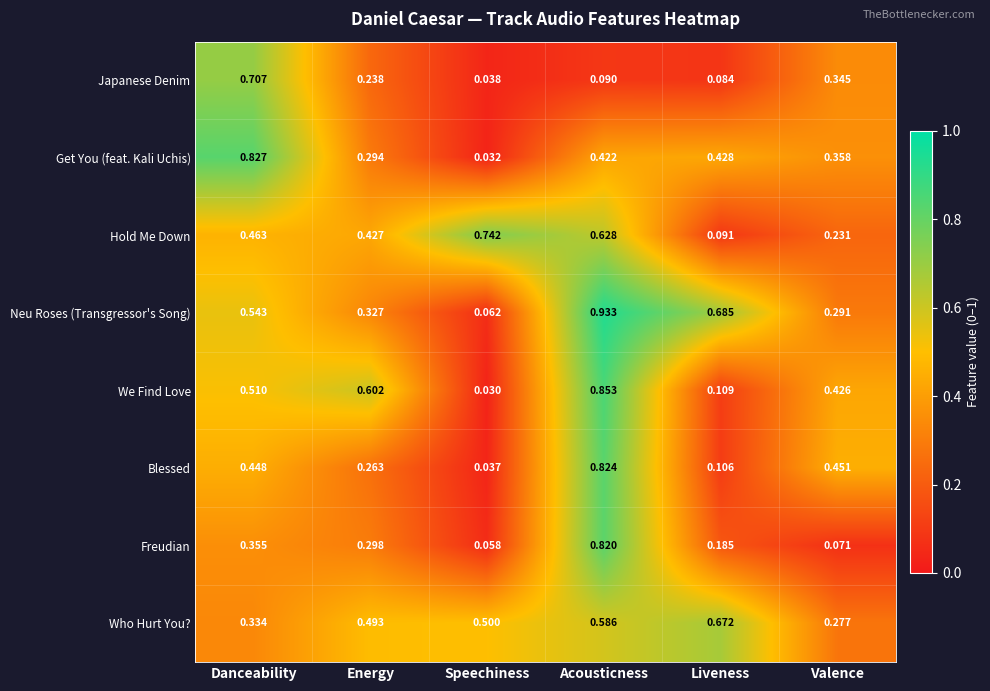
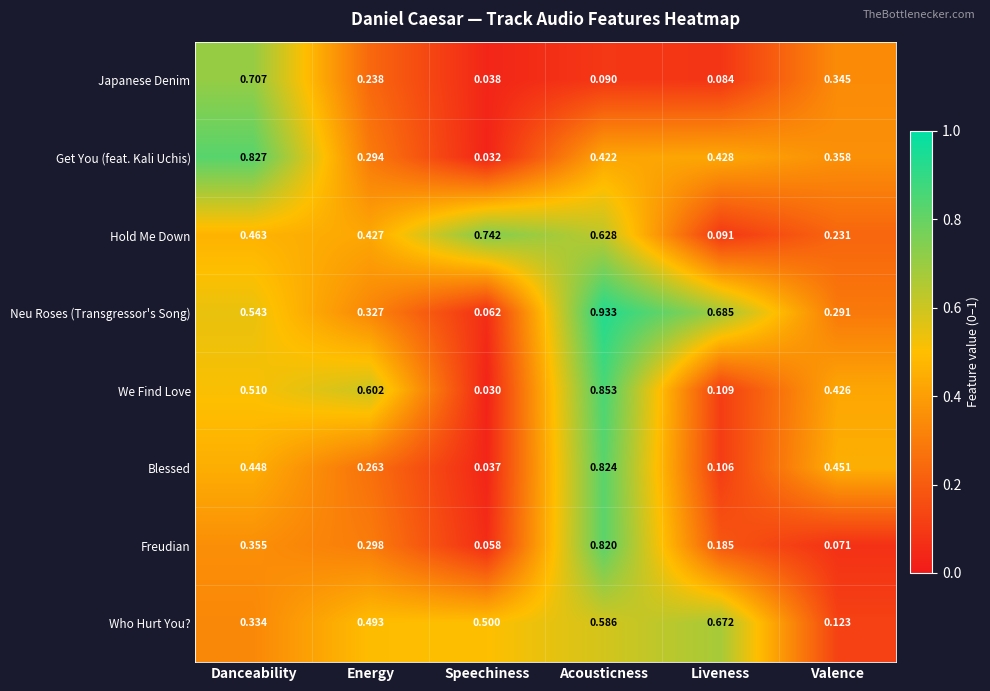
  {
    "Japanese Denim": {
      "Danceability": 0.707,
      "Energy": 0.238,
      "Speechiness": 0.038,
      "Acousticness": 0.090,
      "Liveness": 0.084,
      "Valence": 0.345
    },
    "Get You (feat. Kali Uchis)": {
      "Danceability": 0.827,
      "Energy": 0.294,
      "Speechiness": 0.032,
      "Acousticness": 0.422,
      "Liveness": 0.428,
      "Valence": 0.358
    },
    "Hold Me Down": {
      "Danceability": 0.463,
      "Energy": 0.427,
      "Speechiness": 0.742,
      "Acousticness": 0.628,
      "Liveness": 0.091,
      "Valence": 0.231
    },
    "Neu Roses (Transgressor's Song)": {
      "Danceability": 0.543,
      "Energy": 0.327,
      "Speechiness": 0.062,
      "Acousticness": 0.933,
      "Liveness": 0.685,
      "Valence": 0.291
    },
    "We Find Love": {
      "Danceability": 0.510,
      "Energy": 0.602,
      "Speechiness": 0.030,
      "Acousticness": 0.853,
      "Liveness": 0.109,
      "Valence": 0.426
    },
    "Blessed": {
      "Danceability": 0.448,
      "Energy": 0.263,
      "Speechiness": 0.037,
      "Acousticness": 0.824,
      "Liveness": 0.106,
      "Valence": 0.451
    },
    "Freudian": {
      "Danceability": 0.355,
      "Energy": 0.298,
      "Speechiness": 0.058,
      "Acousticness": 0.820,
      "Liveness": 0.185,
      "Valence": 0.071
    },
    "Who Hurt You?": {
      "Danceability": 0.334,
      "Energy": 0.493,
      "Speechiness": 0.500,
      "Acousticness": 0.586,
      "Liveness": 0.672,
-     "Valence": 0.277
+     "Valence": 0.123
    }
  }
